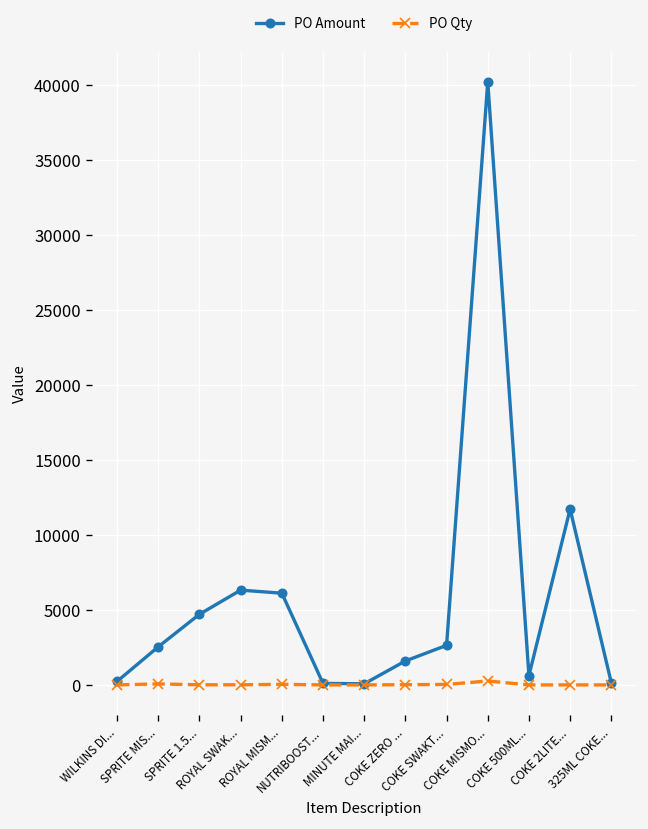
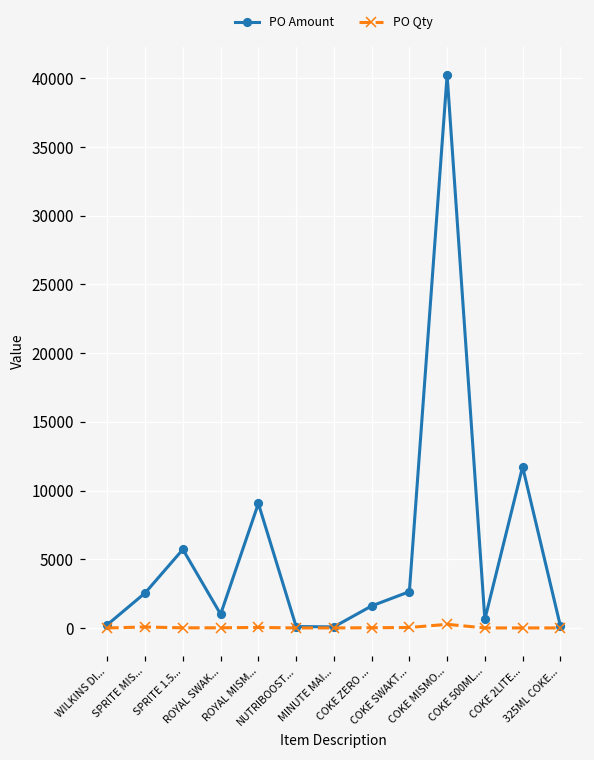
  {
    "PO Amount": {
      "WILKINS DI...": 200,
      "SPRITE MIS...": 2500,
-     "SPRITE 1.5...": 4700,
-     "ROYAL SWAK...": 6300,
-     "ROYAL MISM...": 6100,
+     "SPRITE 1.5...": 5700,
+     "ROYAL SWAK...": 1000,
+     "ROYAL MISM...": 9100,
      "COKE ZERO ...": 1600,
      "COKE SWAKT...": 2600,
      "COKE MISMO...": 40200,
      "COKE 500ML...": 600,
      "COKE 2LITE...": 11700
    },
    "PO Qty": {
      "WILKINS DI...": 0,
      "SPRITE MIS...": 100,
      "SPRITE 1.5...": 0,
      "ROYAL SWAK...": 0,
      "ROYAL MISM...": 0,
      "COKE ZERO ...": 0,
      "COKE SWAKT...": 0,
      "COKE MISMO...": 300,
      "COKE 500ML...": 0,
      "COKE 2LITE...": 0
    }
  }
